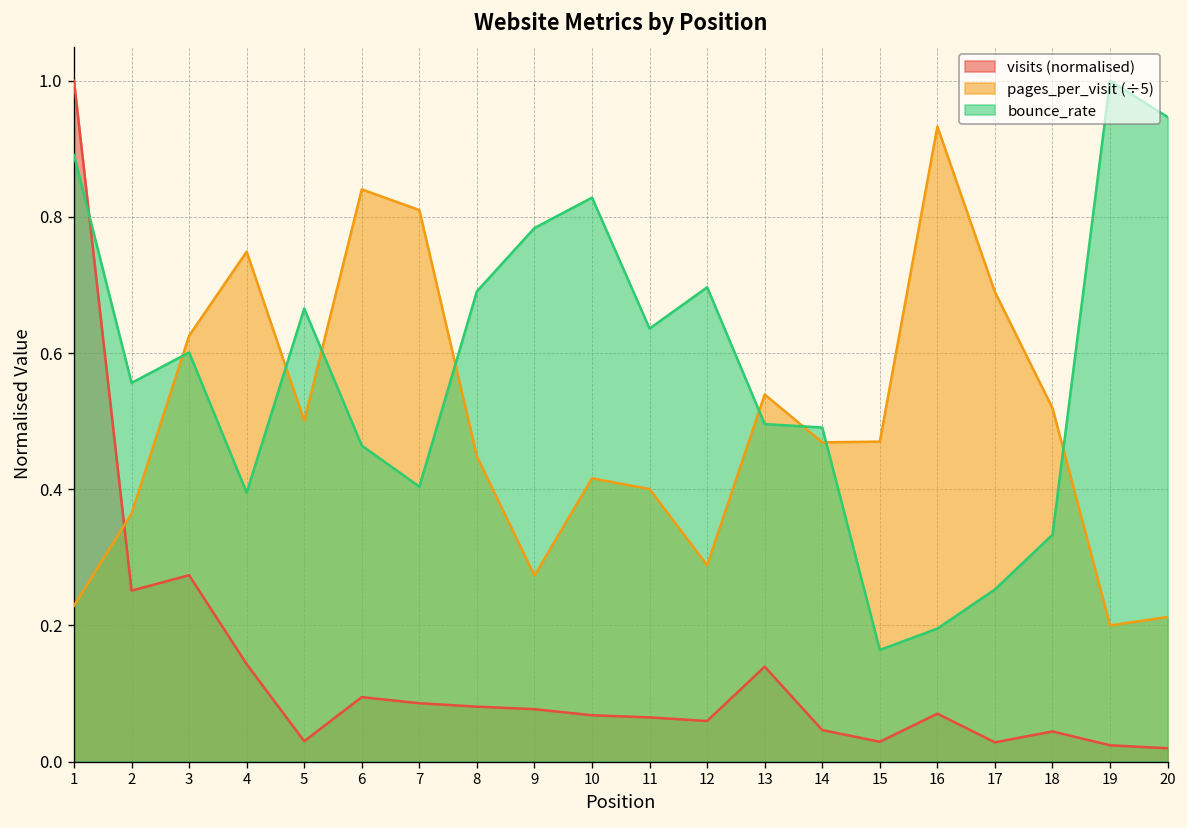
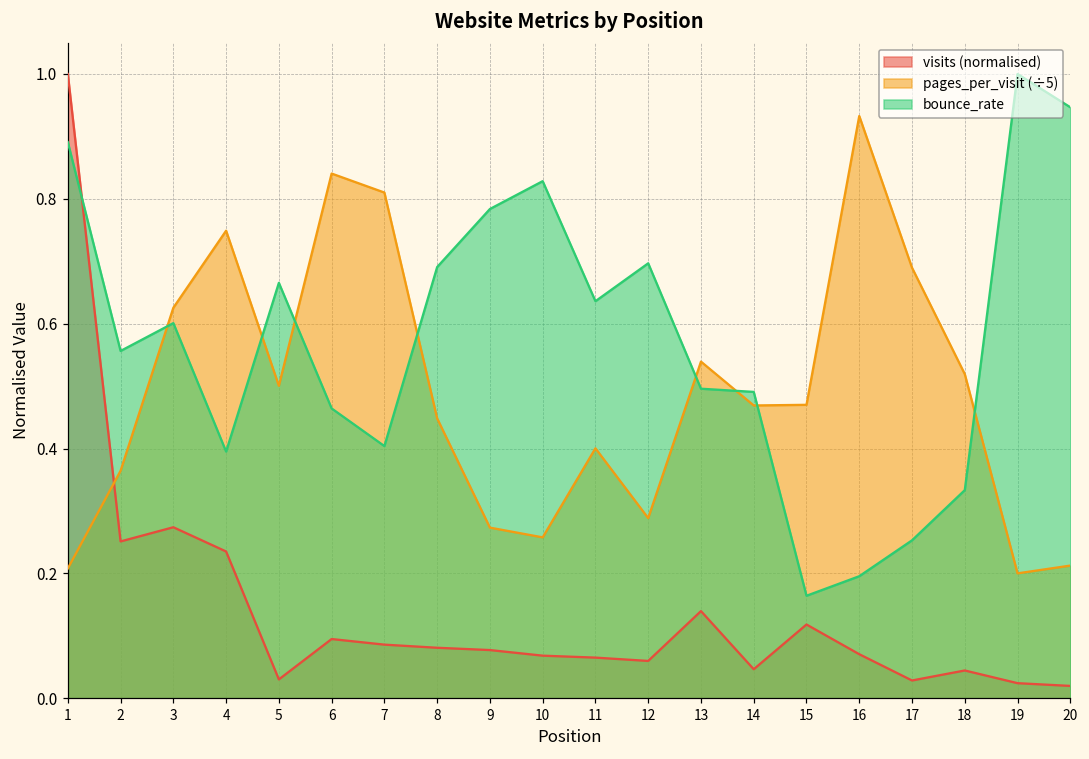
  {
    "visits (normalised)": {
      "1": 1.00,
      "2": 0.25,
      "3": 0.27,
-     "4": 0.14,
+     "4": 0.24,
      "5": 0.03,
      "6": 0.09,
      "7": 0.09,
      "8": 0.08,
      "9": 0.08,
      "10": 0.07,
      "11": 0.07,
      "12": 0.06,
      "13": 0.14,
      "14": 0.05,
-     "15": 0.03,
+     "15": 0.12,
      "16": 0.07,
      "17": 0.03,
      "18": 0.04,
      "19": 0.02,
      "20": 0.02
    },
    "pages_per_visit (÷5)": {
-     "1": 0.23,
+     "1": 0.21,
      "2": 0.36,
      "3": 0.63,
      "4": 0.75,
      "5": 0.50,
      "6": 0.84,
      "7": 0.81,
      "8": 0.45,
      "9": 0.27,
-     "10": 0.42,
+     "10": 0.26,
      "11": 0.40,
      "12": 0.29,
      "13": 0.54,
      "14": 0.47,
      "15": 0.47,
      "16": 0.93,
      "17": 0.69,
      "18": 0.52,
      "19": 0.20,
      "20": 0.21
    },
    "bounce_rate": {
      "1": 0.89,
      "2": 0.56,
      "3": 0.60,
      "4": 0.40,
      "5": 0.67,
      "6": 0.46,
      "7": 0.40,
      "8": 0.69,
      "9": 0.78,
      "10": 0.83,
      "11": 0.64,
      "12": 0.70,
      "13": 0.50,
      "14": 0.49,
      "15": 0.16,
      "16": 0.20,
      "17": 0.25,
      "18": 0.33,
      "20": 0.95
    }
  }
